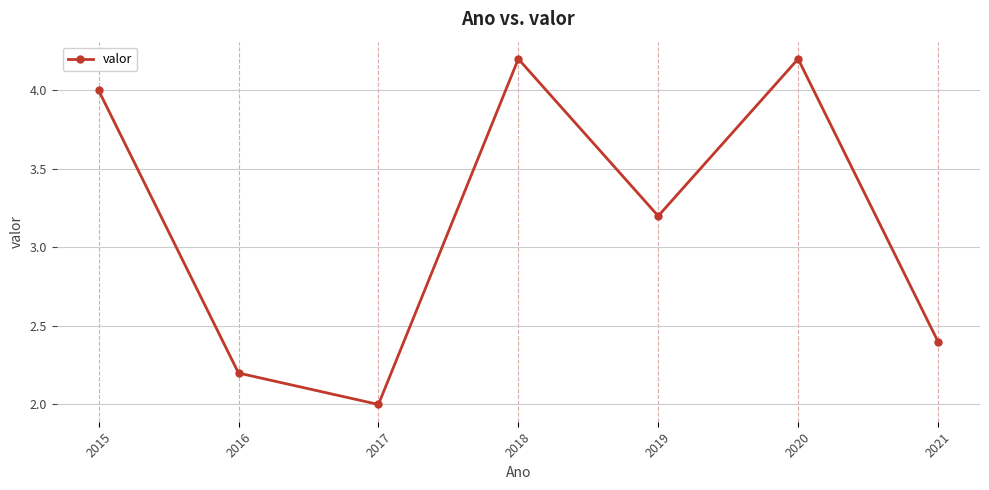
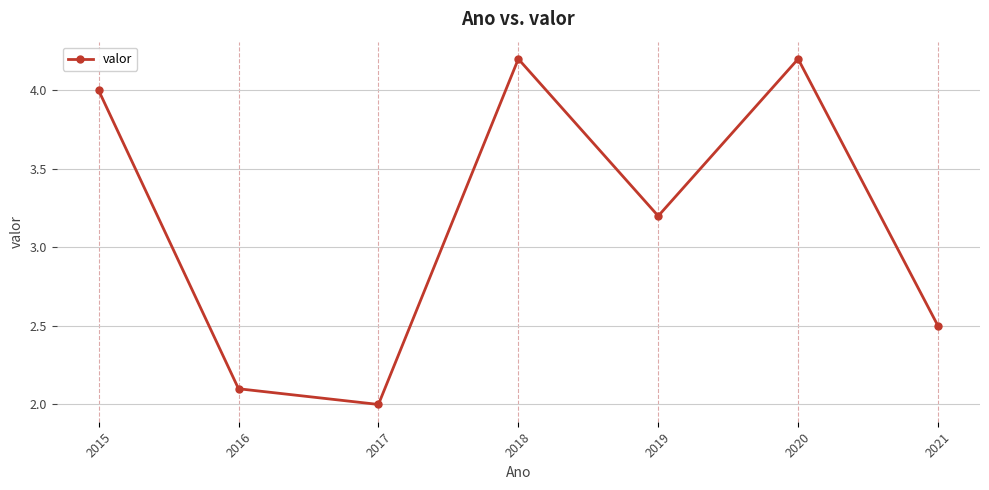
  {
    "2015": 4.0,
-   "2016": 2.2,
+   "2016": 2.1,
    "2017": 2.0,
    "2018": 4.2,
    "2019": 3.2,
    "2020": 4.2,
-   "2021": 2.4
+   "2021": 2.5
  }
